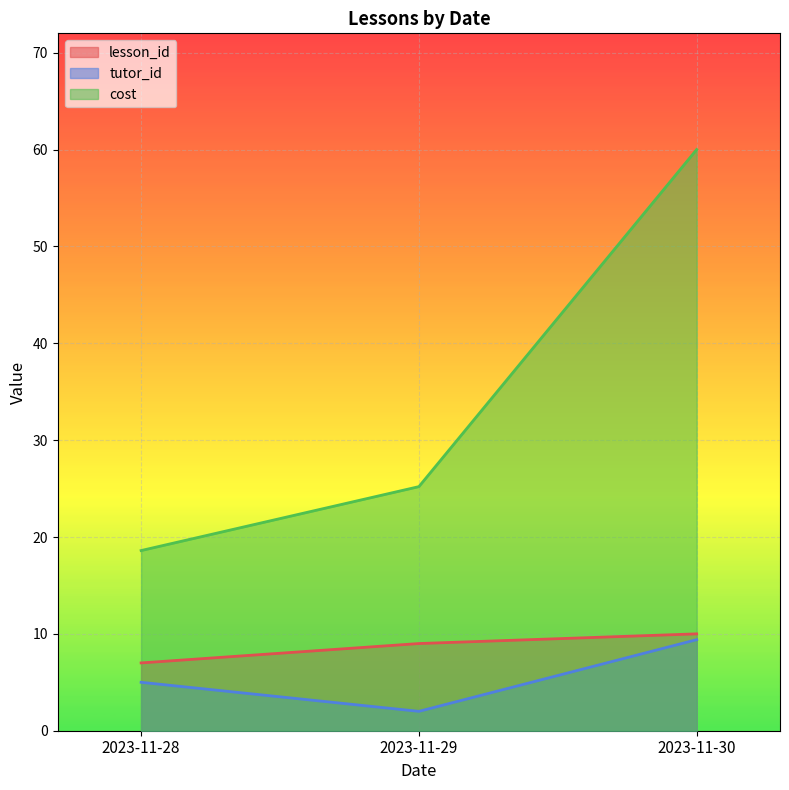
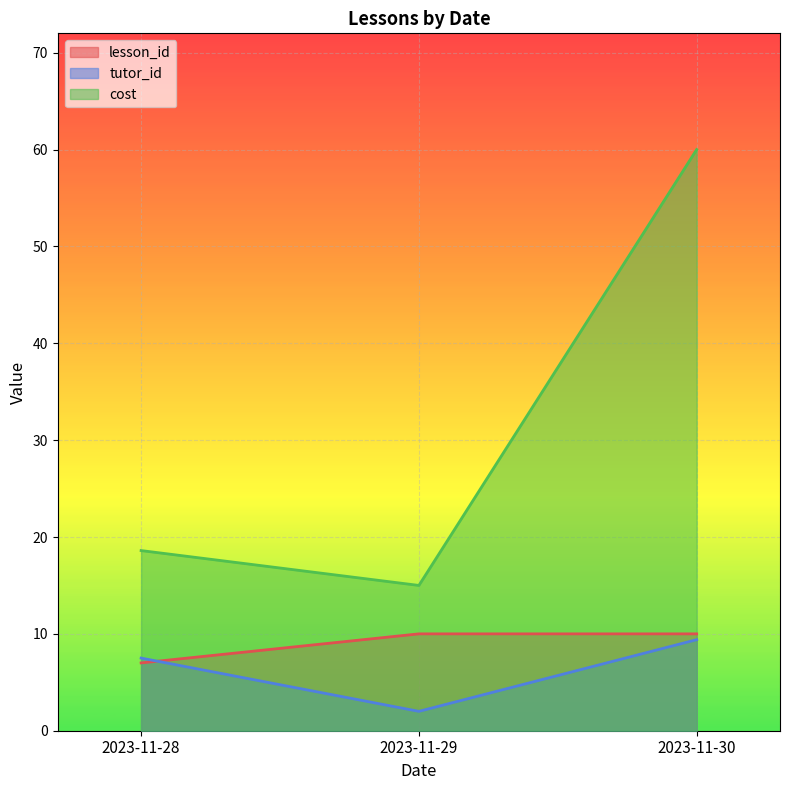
  {
    "lesson_id": {
      "2023-11-28": 7,
-     "2023-11-29": 9,
+     "2023-11-29": 10,
      "2023-11-30": 10
    },
    "tutor_id": {
-     "2023-11-28": 5,
+     "2023-11-28": 8,
      "2023-11-29": 2,
      "2023-11-30": 9
    },
    "cost": {
      "2023-11-28": 19,
-     "2023-11-29": 25,
+     "2023-11-29": 15,
      "2023-11-30": 60
    }
  }
